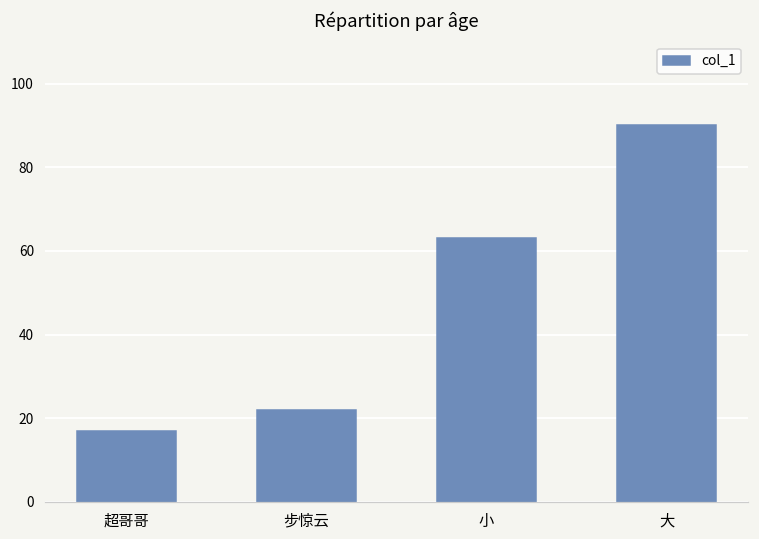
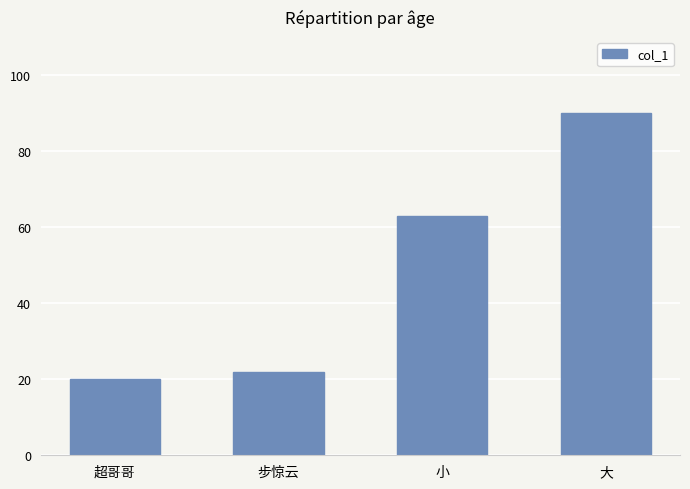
  {
-   "超哥哥": 17,
+   "超哥哥": 20,
    "步惊云": 22,
    "小": 63,
    "大": 90
  }
